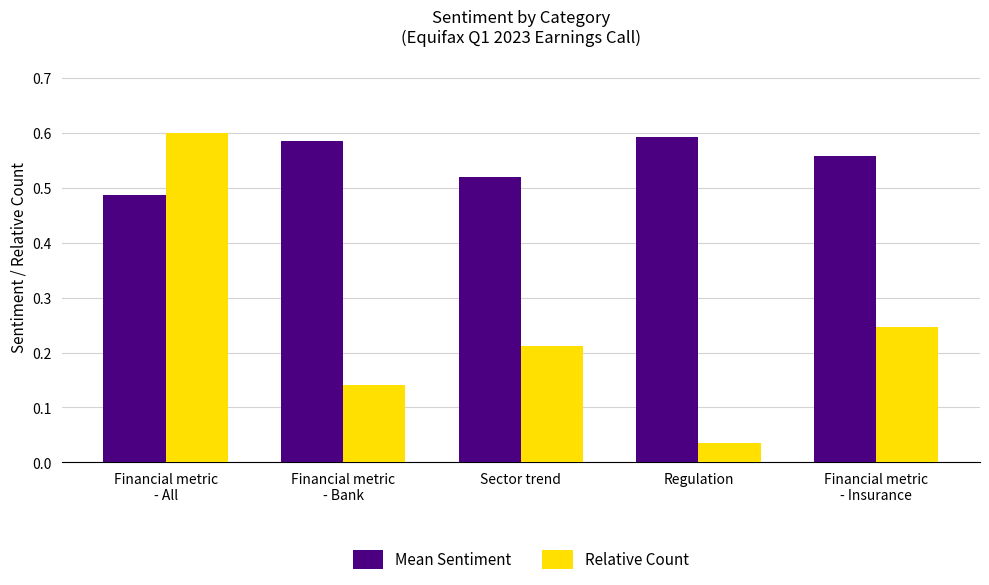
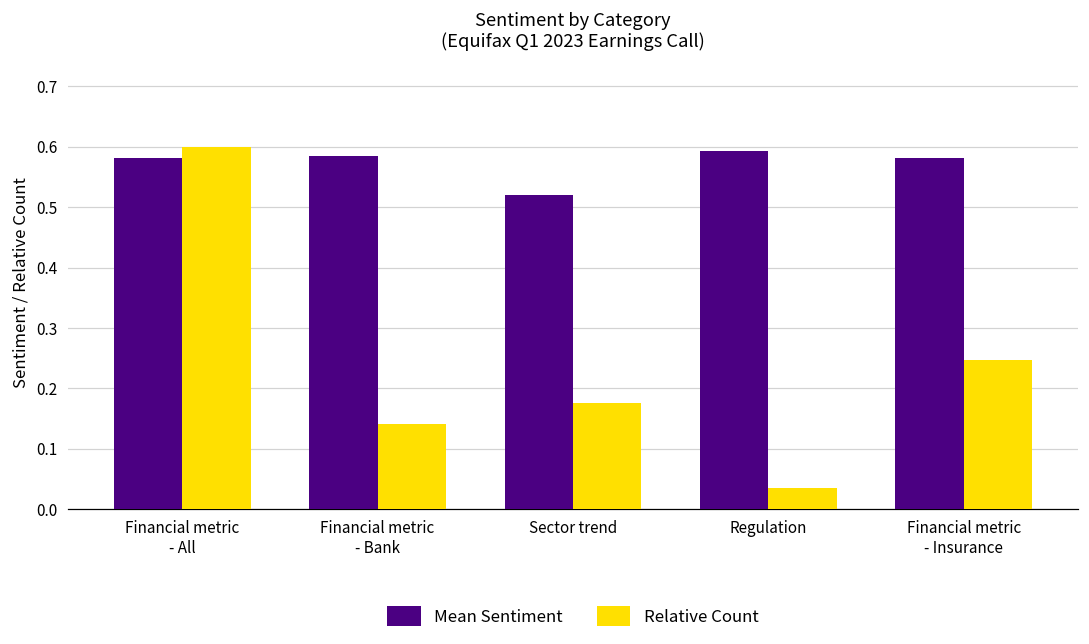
  {
    "Mean Sentiment": {
-     "Financial metric - All": 0.49,
+     "Financial metric - All": 0.58,
      "Financial metric - Bank": 0.59,
      "Sector trend": 0.52,
      "Regulation": 0.59,
-     "Financial metric - Insurance": 0.56
+     "Financial metric - Insurance": 0.58
    },
    "Relative Count": {
      "Financial metric - All": 0.60,
      "Financial metric - Bank": 0.14,
-     "Sector trend": 0.21,
+     "Sector trend": 0.18,
      "Regulation": 0.04,
      "Financial metric - Insurance": 0.25
    }
  }
